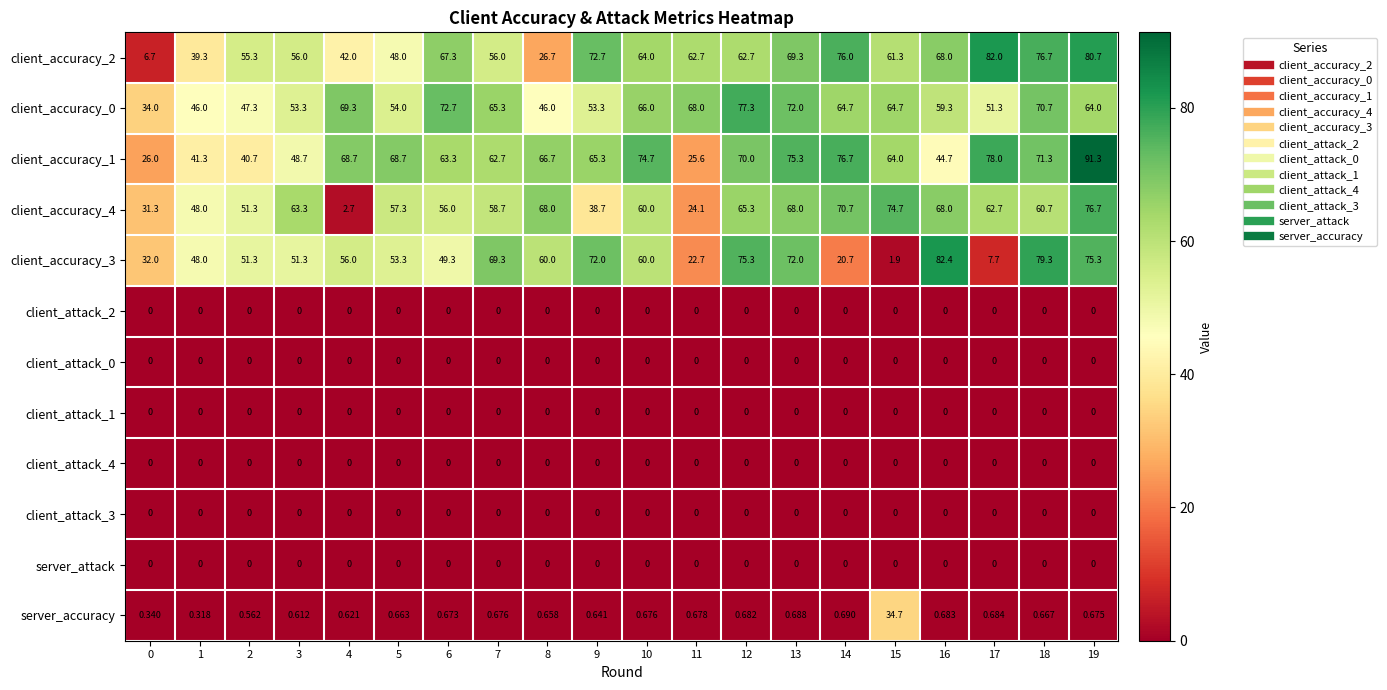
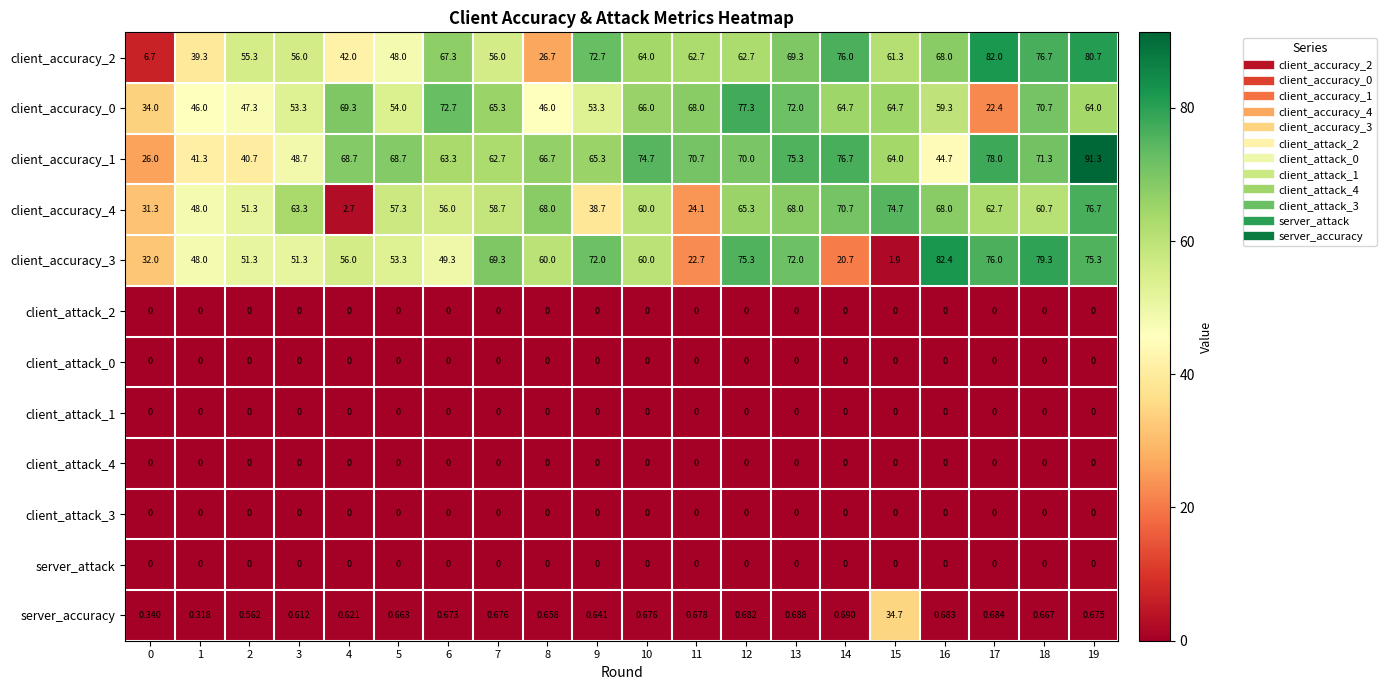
  {
    "client_accuracy_0": {
      "0": 34.0,
      "1": 46.0,
      "2": 47.3,
      "3": 53.3,
      "4": 69.3,
      "5": 54.0,
      "6": 72.7,
      "7": 65.3,
      "8": 46.0,
      "9": 53.3,
      "10": 66.0,
      "11": 68.0,
      "12": 77.3,
      "13": 72.0,
      "14": 64.7,
      "15": 64.7,
      "16": 59.3,
-     "17": 51.3,
+     "17": 22.4,
      "18": 70.7,
      "19": 64.0
    },
    "client_accuracy_1": {
      "0": 26.0,
      "1": 41.3,
      "2": 40.7,
      "3": 48.7,
      "4": 68.7,
      "5": 68.7,
      "6": 63.3,
      "7": 62.7,
      "8": 66.7,
      "9": 65.3,
      "10": 74.7,
-     "11": 25.6,
+     "11": 70.7,
      "12": 70.0,
      "13": 75.3,
      "14": 76.7,
      "15": 64.0,
      "16": 44.7,
      "17": 78.0,
      "18": 71.3,
      "19": 91.3
    },
    "client_accuracy_3": {
      "0": 32.0,
      "1": 48.0,
      "2": 51.3,
      "3": 51.3,
      "4": 56.0,
      "5": 53.3,
      "6": 49.3,
      "7": 69.3,
      "8": 60.0,
      "9": 72.0,
      "10": 60.0,
      "11": 22.7,
      "12": 75.3,
      "13": 72.0,
      "14": 20.7,
      "15": 1.9,
      "16": 82.4,
-     "17": 7.7,
+     "17": 76.0,
      "18": 79.3,
      "19": 75.3
    }
  }
